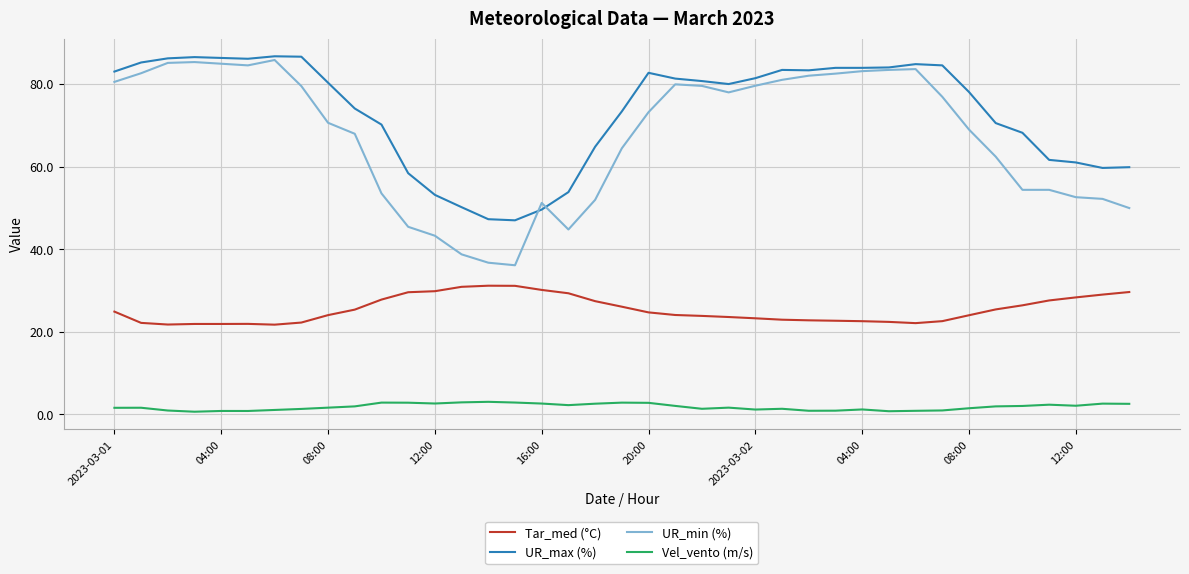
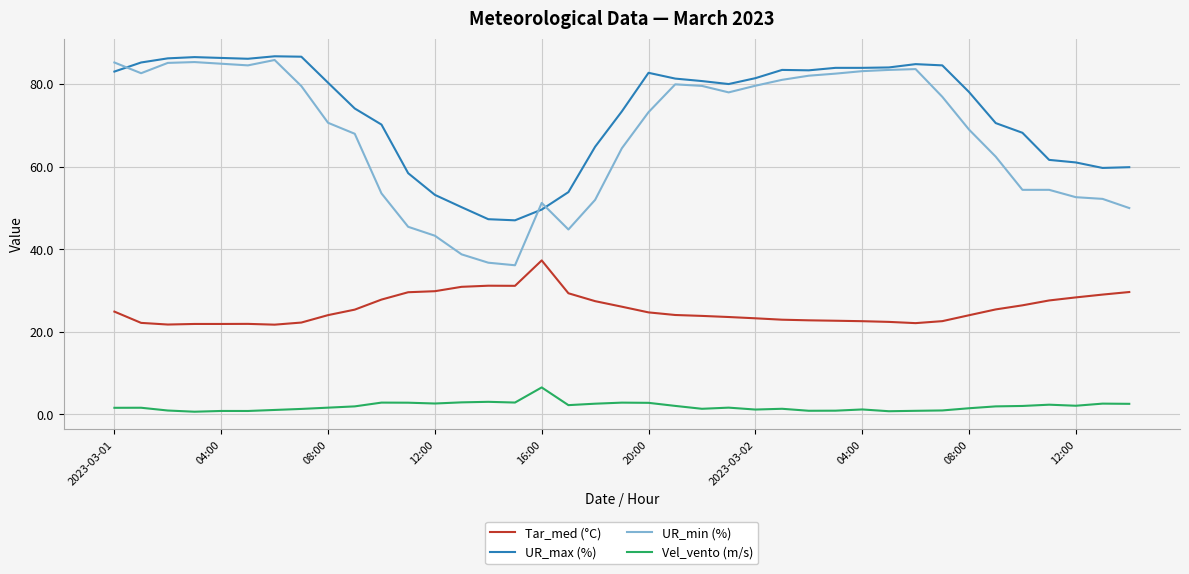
  {
    "Tar_med (°C)": {
      "2023-03-01": 25,
-     "16:00": 30,
+     "16:00": 37,
      "20:00": 25,
      "2023-03-02": 23
    },
    "UR_max (%)": {
      "2023-03-01": 83,
      "16:00": 50,
      "20:00": 83,
      "2023-03-02": 81
    },
    "UR_min (%)": {
-     "2023-03-01": 81,
+     "2023-03-01": 85,
      "16:00": 51,
      "20:00": 73,
      "2023-03-02": 80
    },
    "Vel_vento (m/s)": {
      "2023-03-01": 2,
-     "16:00": 3,
+     "16:00": 7,
      "20:00": 3,
      "2023-03-02": 1
    }
  }
